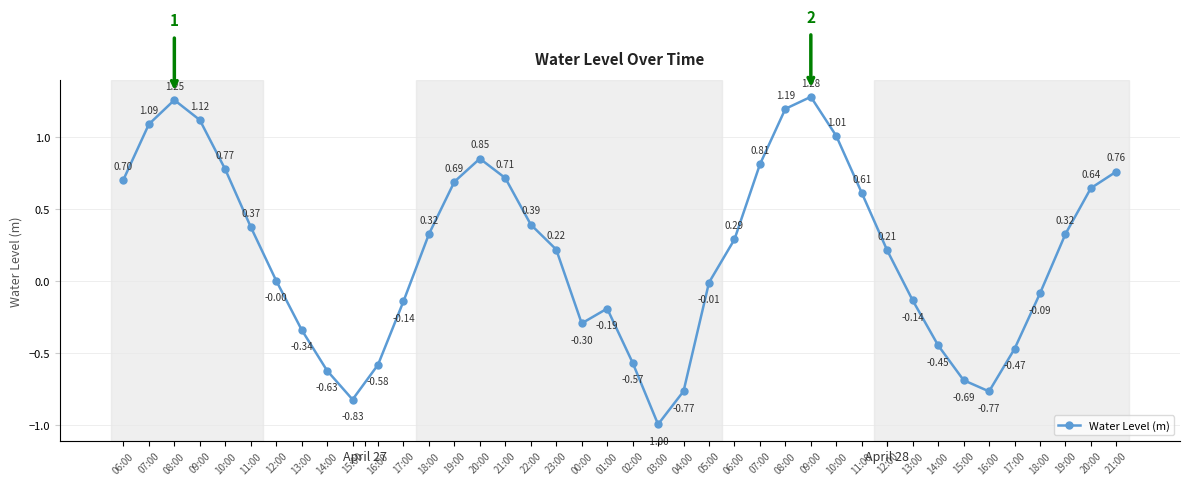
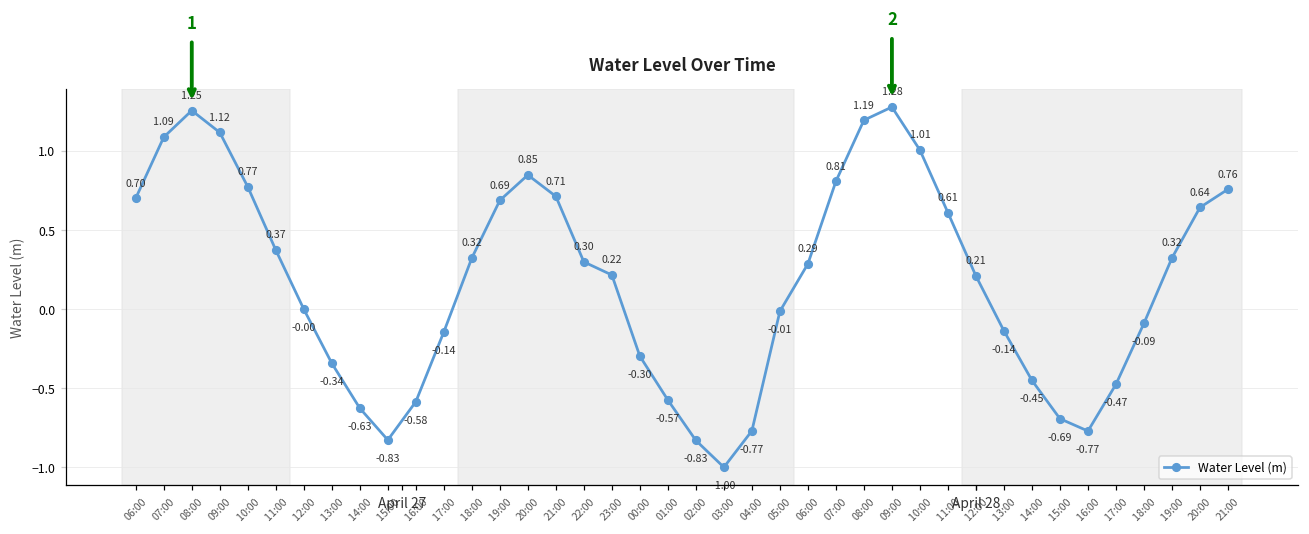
  {
-   "22:00": 0.39,
+   "22:00": 0.30,
    "23:00": 0.22,
    "00:00": -0.30,
-   "01:00": -0.19,
-   "02:00": -0.57,
+   "01:00": -0.57,
+   "02:00": -0.83,
    "03:00": -1.00,
    "04:00": -0.77,
    "05:00": -0.01
  }
